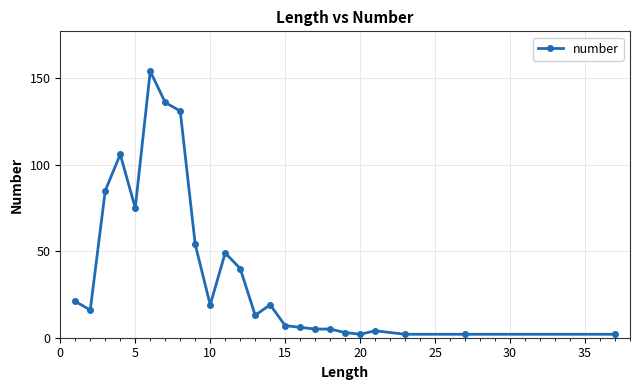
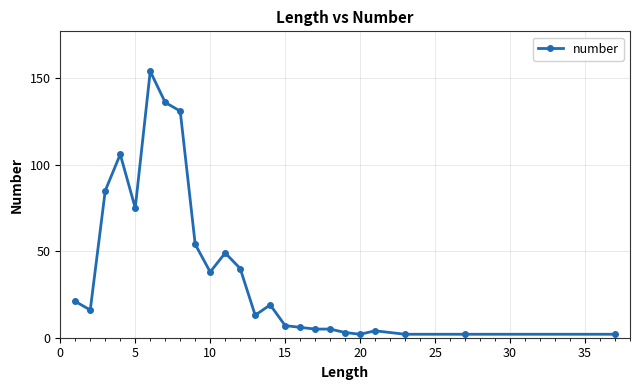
  {
    "5": 75,
-   "10": 19,
+   "10": 38,
    "15": 7,
    "20": 2
  }
